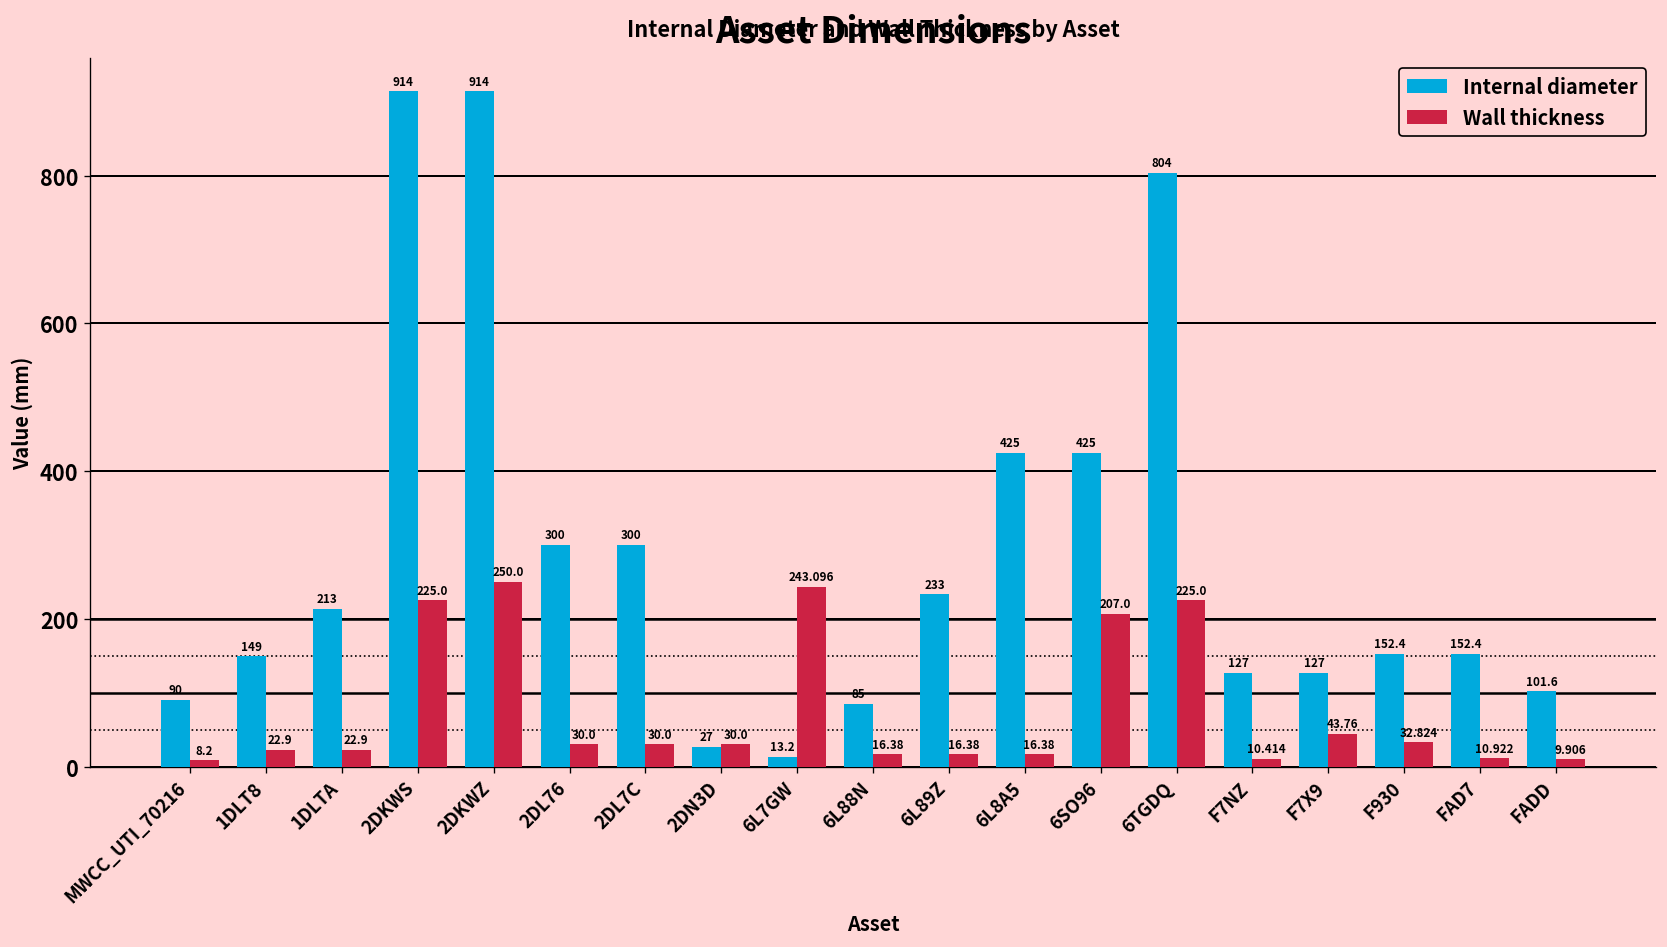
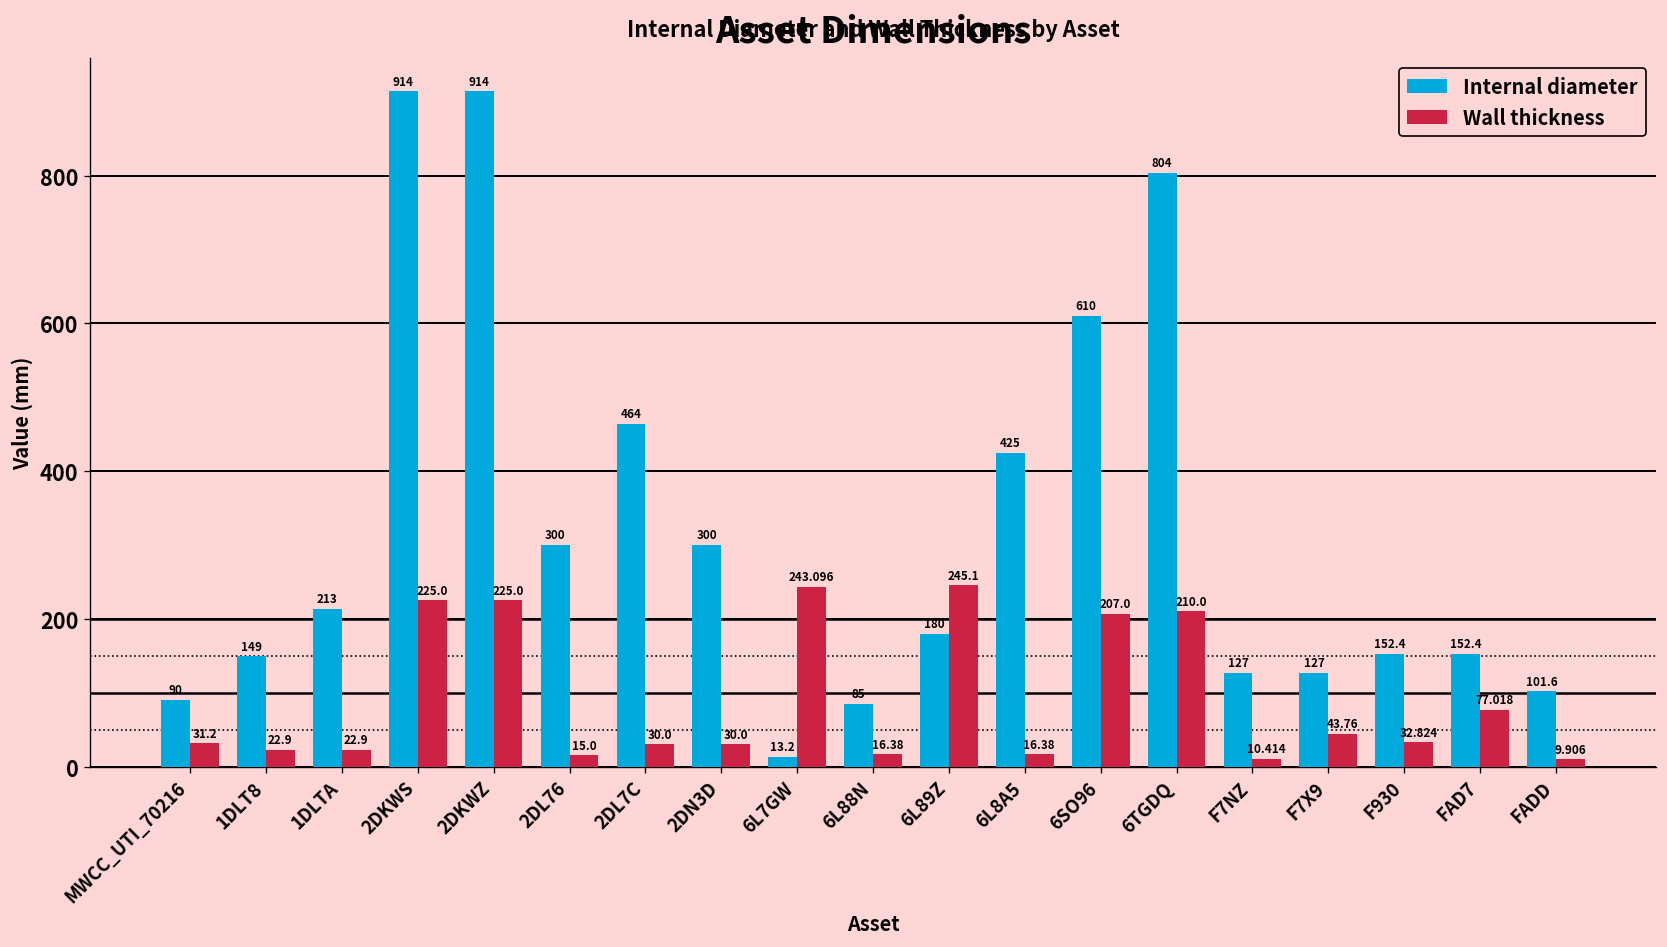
  {
    "Internal diameter": {
      "MWCC_UTI_70216": 90,
      "1DLT8": 149,
      "1DLTA": 213,
      "2DKWS": 914,
      "2DKWZ": 914,
      "2DL76": 300,
-     "2DL7C": 300,
-     "2DN3D": 27,
+     "2DL7C": 464,
+     "2DN3D": 300,
      "6L7GW": 13.2,
      "6L88N": 85,
-     "6L89Z": 233,
+     "6L89Z": 180,
      "6L8A5": 425,
-     "6SO96": 425,
+     "6SO96": 610,
      "6TGDQ": 804,
      "F7NZ": 127,
      "F7X9": 127,
      "F930": 152.4,
      "FAD7": 152.4,
      "FADD": 101.6
    },
    "Wall thickness": {
-     "MWCC_UTI_70216": 8.2,
+     "MWCC_UTI_70216": 31.2,
      "1DLT8": 22.9,
      "1DLTA": 22.9,
      "2DKWS": 225.0,
-     "2DKWZ": 250.0,
-     "2DL76": 30.0,
+     "2DKWZ": 225.0,
+     "2DL76": 15.0,
      "2DL7C": 30.0,
      "2DN3D": 30.0,
      "6L7GW": 243.096,
      "6L88N": 16.38,
-     "6L89Z": 16.38,
+     "6L89Z": 245.1,
      "6L8A5": 16.38,
      "6SO96": 207.0,
-     "6TGDQ": 225.0,
+     "6TGDQ": 210.0,
      "F7NZ": 10.414,
      "F7X9": 43.76,
      "F930": 32.824,
-     "FAD7": 10.922,
+     "FAD7": 77.018,
      "FADD": 9.906
    }
  }
